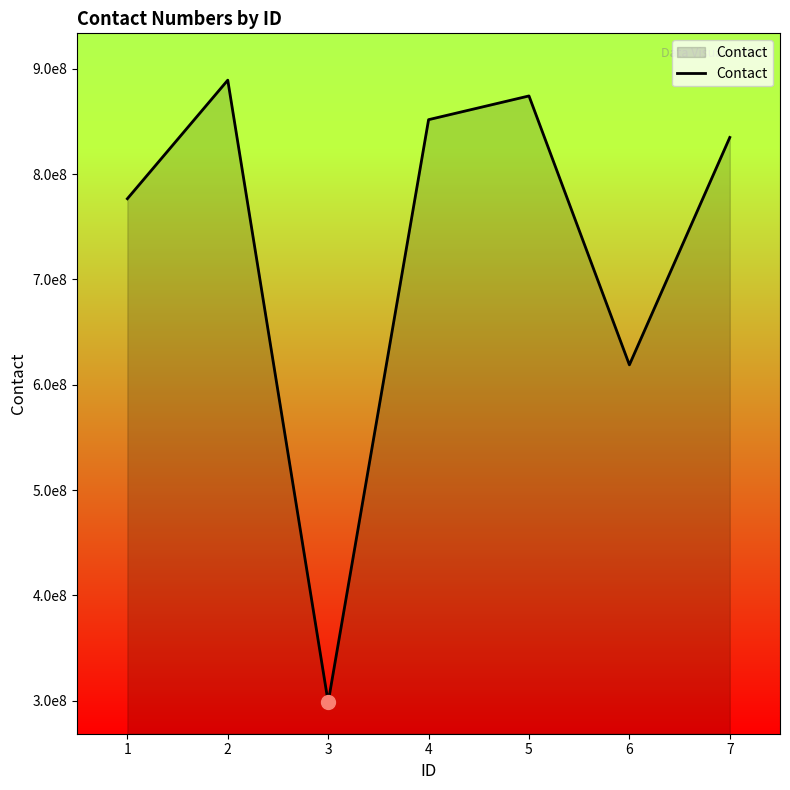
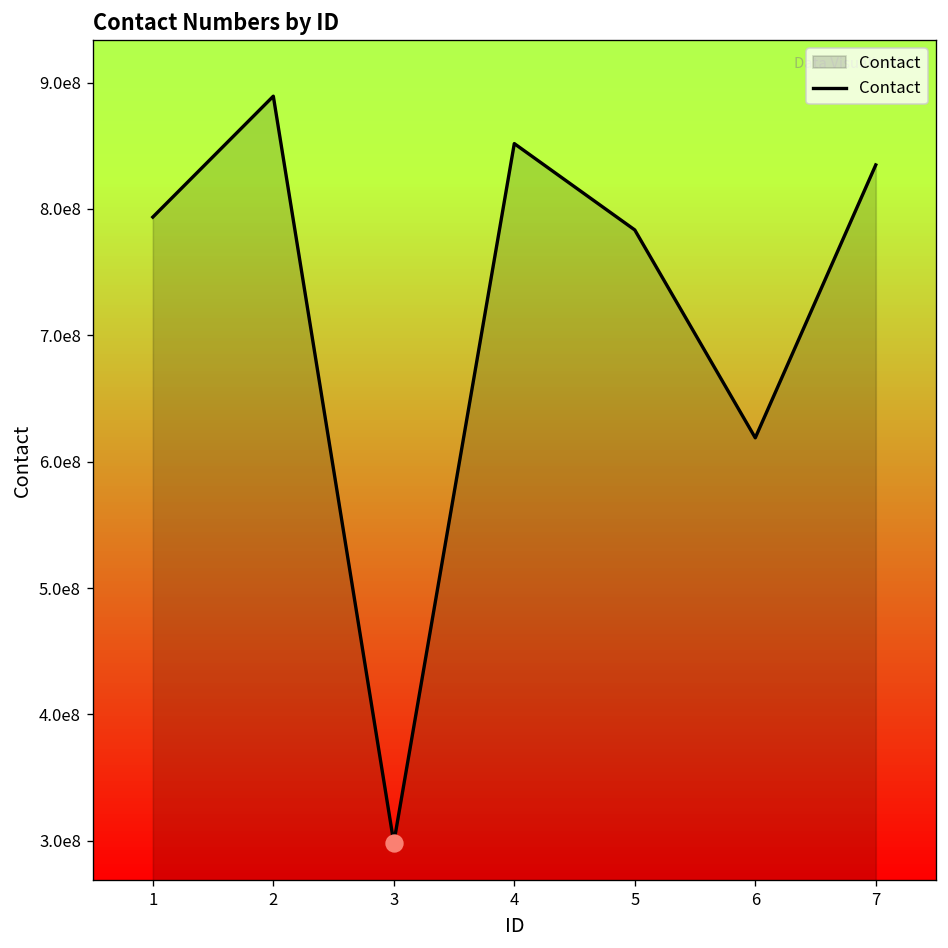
  {
    "Contact": {
-     "1": 777000000,
+     "1": 794000000,
      "2": 889000000,
      "4": 852000000,
-     "5": 874000000,
+     "5": 783000000,
      "6": 619000000,
      "7": 835000000
    }
  }
